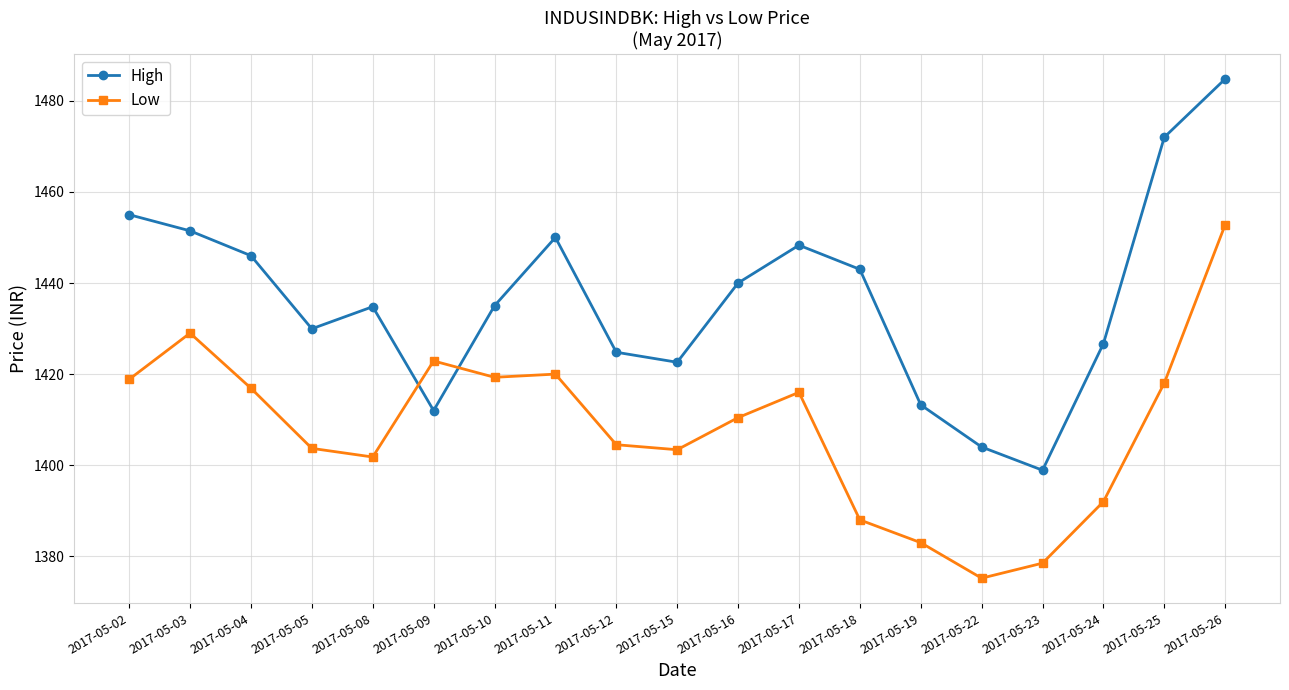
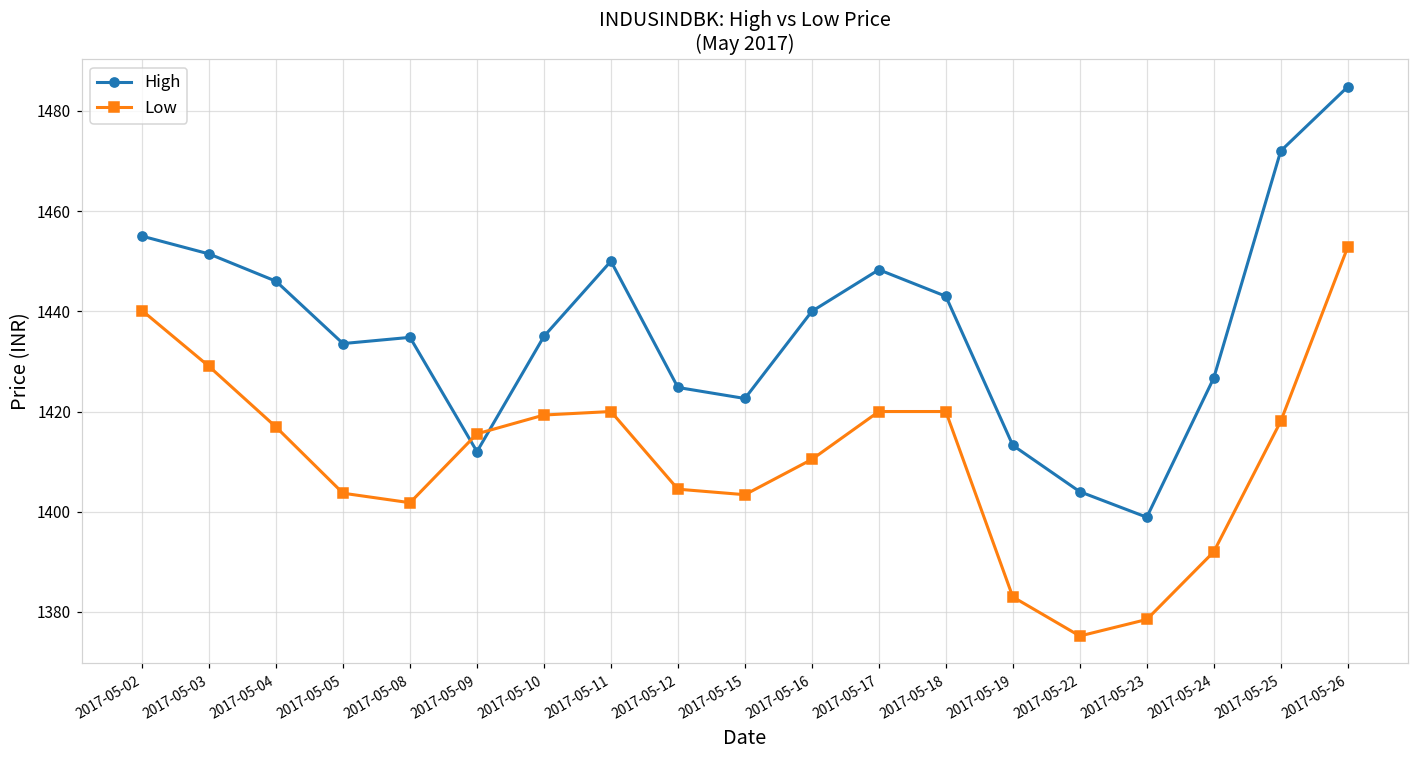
  {
    "High": {
      "2017-05-02": 1455,
      "2017-05-03": 1451,
      "2017-05-04": 1446,
-     "2017-05-05": 1430,
+     "2017-05-05": 1434,
      "2017-05-08": 1435,
      "2017-05-09": 1412,
      "2017-05-10": 1435,
      "2017-05-11": 1450,
      "2017-05-12": 1425,
      "2017-05-15": 1423,
      "2017-05-16": 1440,
      "2017-05-17": 1448,
      "2017-05-18": 1443,
      "2017-05-19": 1413,
      "2017-05-22": 1404,
      "2017-05-23": 1399,
      "2017-05-24": 1427,
      "2017-05-25": 1472,
      "2017-05-26": 1485
    },
    "Low": {
-     "2017-05-02": 1419,
+     "2017-05-02": 1440,
      "2017-05-03": 1429,
      "2017-05-04": 1417,
      "2017-05-05": 1404,
      "2017-05-08": 1402,
-     "2017-05-09": 1423,
+     "2017-05-09": 1416,
      "2017-05-10": 1419,
      "2017-05-11": 1420,
      "2017-05-12": 1405,
      "2017-05-15": 1403,
      "2017-05-16": 1410,
-     "2017-05-17": 1416,
-     "2017-05-18": 1388,
+     "2017-05-17": 1420,
+     "2017-05-18": 1420,
      "2017-05-19": 1383,
      "2017-05-22": 1375,
      "2017-05-23": 1379,
      "2017-05-24": 1392,
      "2017-05-25": 1418,
      "2017-05-26": 1453
    }
  }
